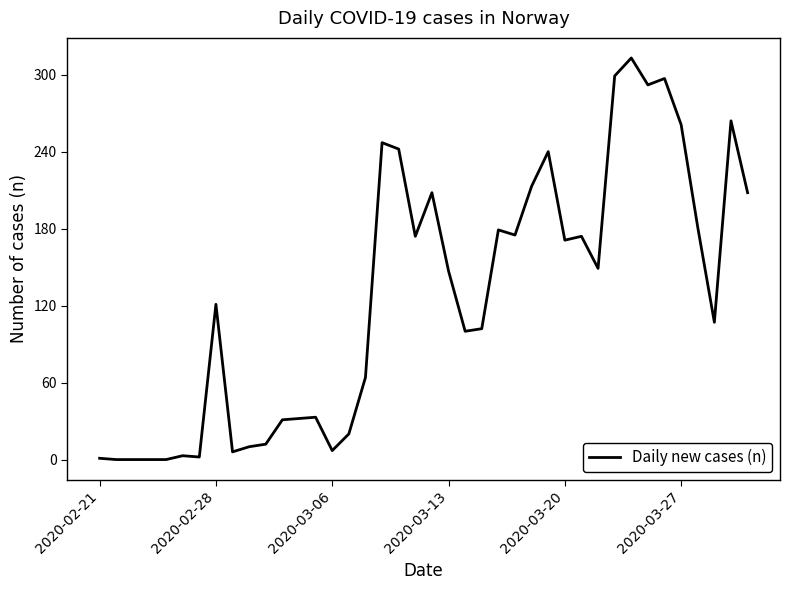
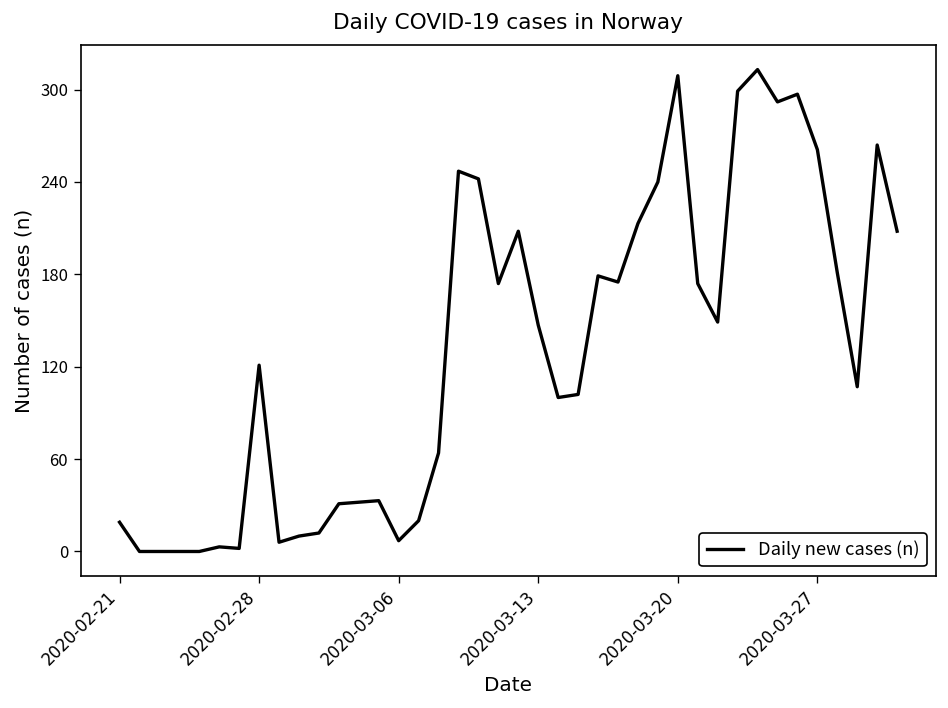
  {
-   "2020-02-21": 1,
+   "2020-02-21": 19,
    "2020-02-28": 121,
    "2020-03-06": 7,
    "2020-03-13": 147,
-   "2020-03-20": 171,
+   "2020-03-20": 309,
    "2020-03-27": 261
  }
